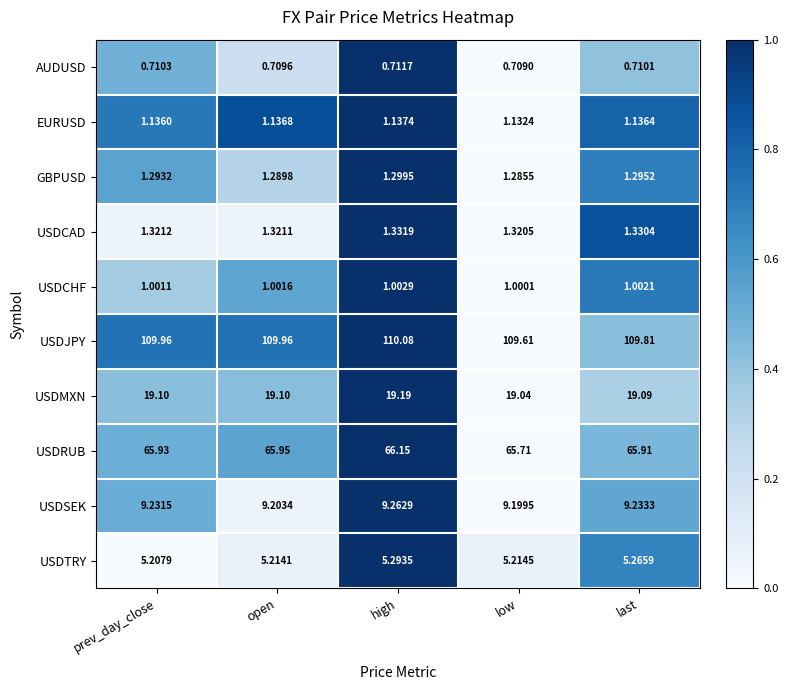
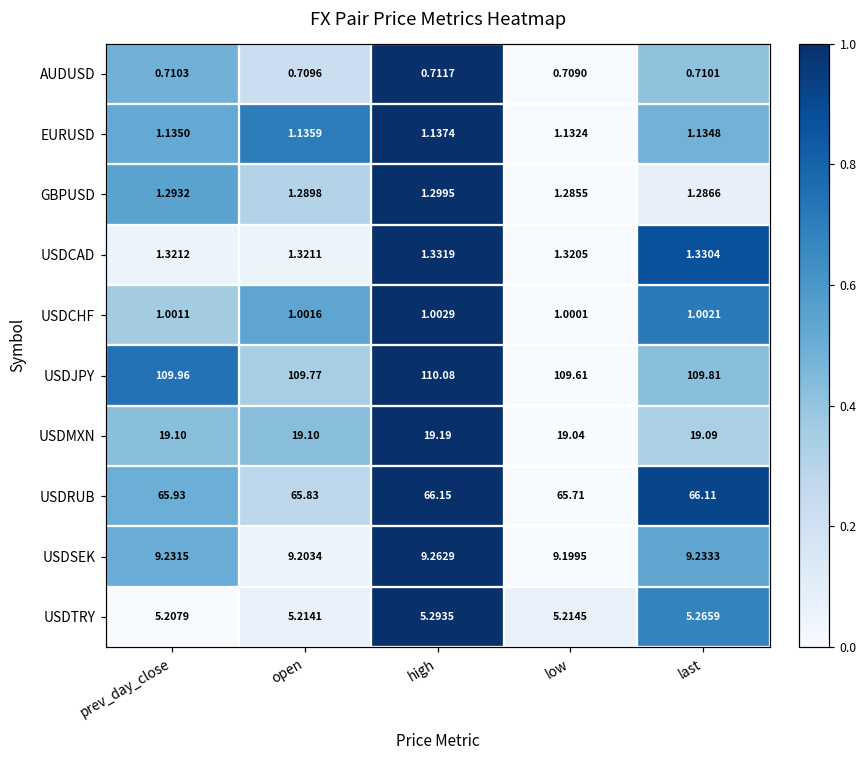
  {
    "AUDUSD": {
      "prev_day_close": 0.7103,
      "open": 0.7096,
      "high": 0.7117,
      "low": 0.7090,
      "last": 0.7101
    },
    "EURUSD": {
-     "prev_day_close": 1.1360,
-     "open": 1.1368,
+     "prev_day_close": 1.1350,
+     "open": 1.1359,
      "high": 1.1374,
      "low": 1.1324,
-     "last": 1.1364
+     "last": 1.1348
    },
    "GBPUSD": {
      "prev_day_close": 1.2932,
      "open": 1.2898,
      "high": 1.2995,
      "low": 1.2855,
-     "last": 1.2952
+     "last": 1.2866
    },
    "USDCAD": {
      "prev_day_close": 1.3212,
      "open": 1.3211,
      "high": 1.3319,
      "low": 1.3205,
      "last": 1.3304
    },
    "USDCHF": {
      "prev_day_close": 1.0011,
      "open": 1.0016,
      "high": 1.0029,
      "low": 1.0001,
      "last": 1.0021
    },
    "USDJPY": {
      "prev_day_close": 109.96,
-     "open": 109.96,
+     "open": 109.77,
      "high": 110.08,
      "low": 109.61,
      "last": 109.81
    },
    "USDMXN": {
      "prev_day_close": 19.10,
      "open": 19.10,
      "high": 19.19,
      "low": 19.04,
      "last": 19.09
    },
    "USDRUB": {
      "prev_day_close": 65.93,
-     "open": 65.95,
+     "open": 65.83,
      "high": 66.15,
      "low": 65.71,
-     "last": 65.91
+     "last": 66.11
    },
    "USDSEK": {
      "prev_day_close": 9.2315,
      "open": 9.2034,
      "high": 9.2629,
      "low": 9.1995,
      "last": 9.2333
    },
    "USDTRY": {
      "prev_day_close": 5.2079,
      "open": 5.2141,
      "high": 5.2935,
      "low": 5.2145,
      "last": 5.2659
    }
  }
